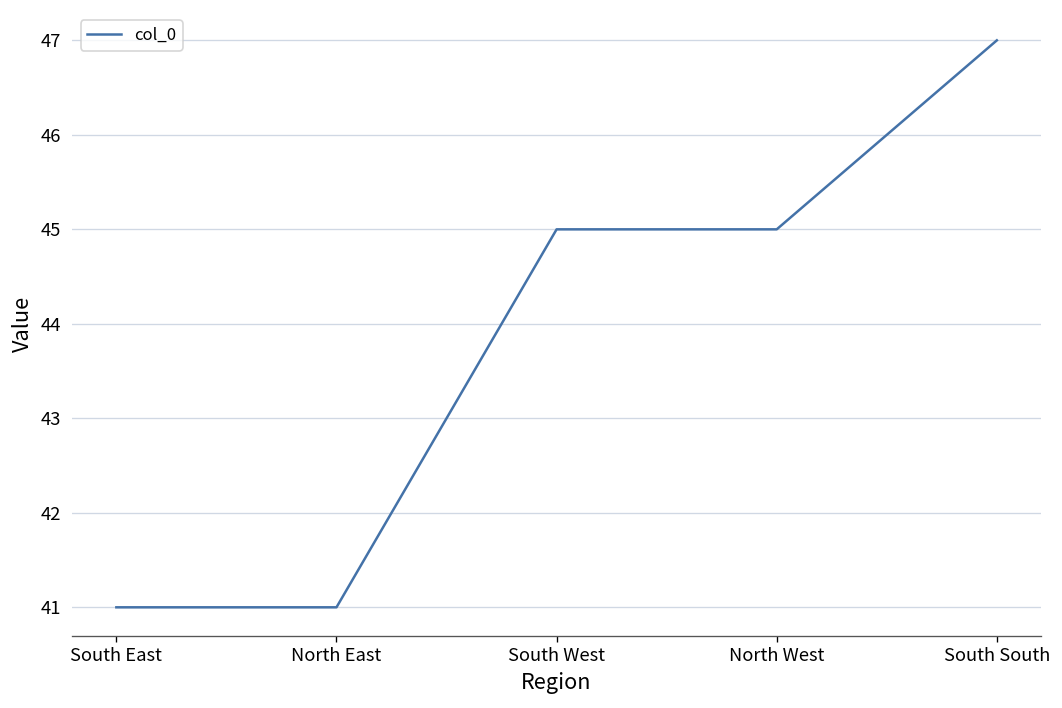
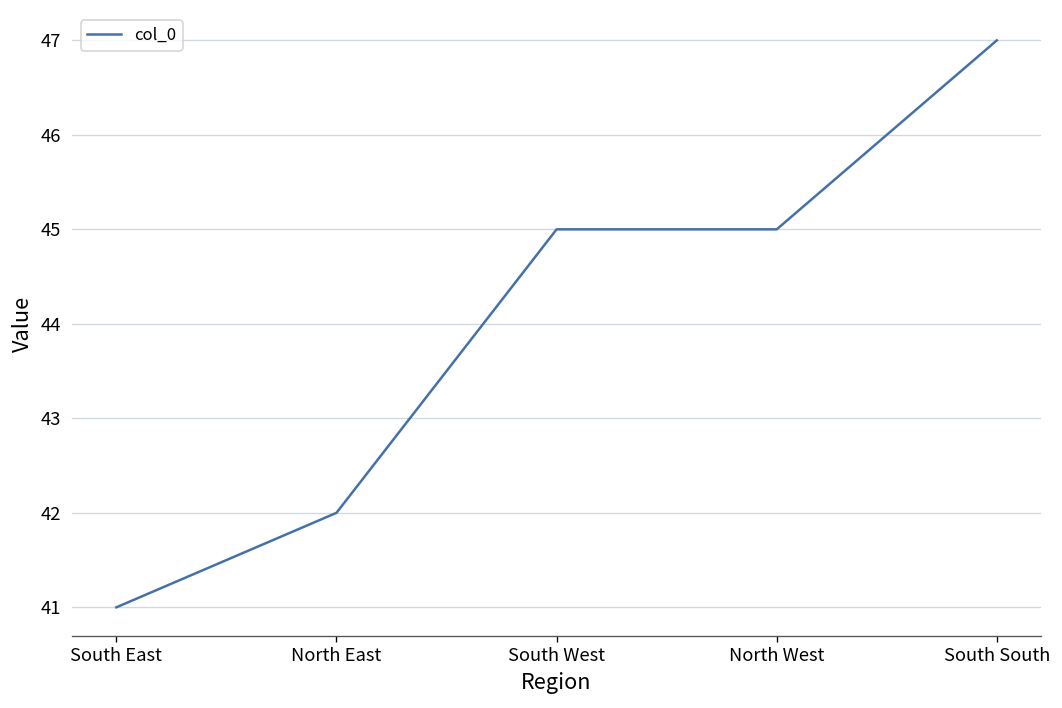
  {
    "South East": 41,
-   "North East": 41,
+   "North East": 42,
    "South West": 45,
    "North West": 45,
    "South South": 47
  }
